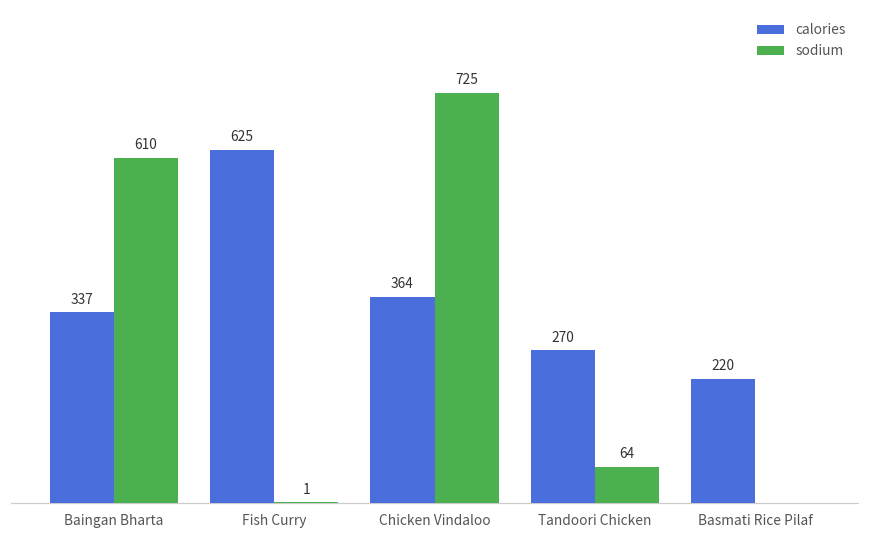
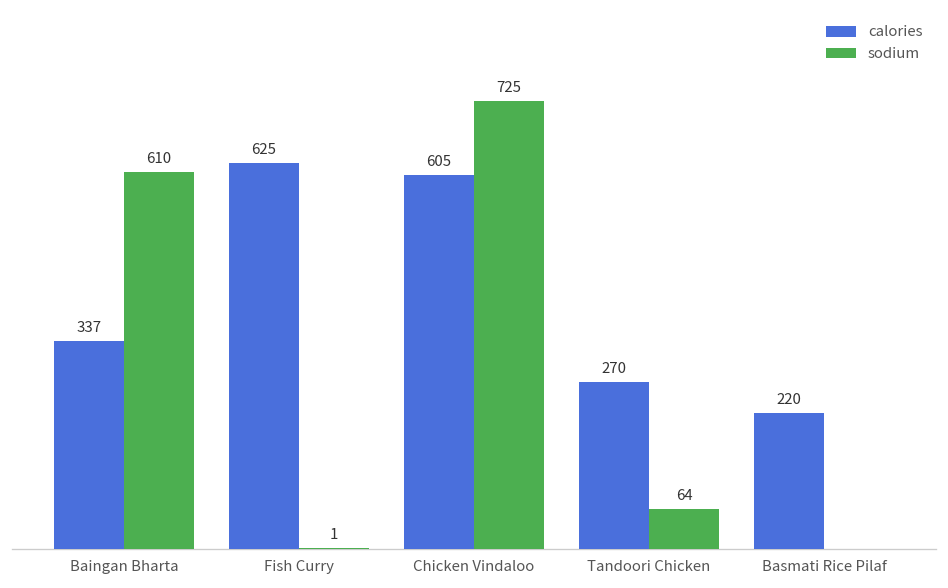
  {
    "calories": {
      "Baingan Bharta": 337,
      "Fish Curry": 625,
-     "Chicken Vindaloo": 364,
+     "Chicken Vindaloo": 605,
      "Tandoori Chicken": 270,
      "Basmati Rice Pilaf": 220
    },
    "sodium": {
      "Baingan Bharta": 610,
      "Fish Curry": 1,
      "Chicken Vindaloo": 725,
      "Tandoori Chicken": 64
    }
  }
